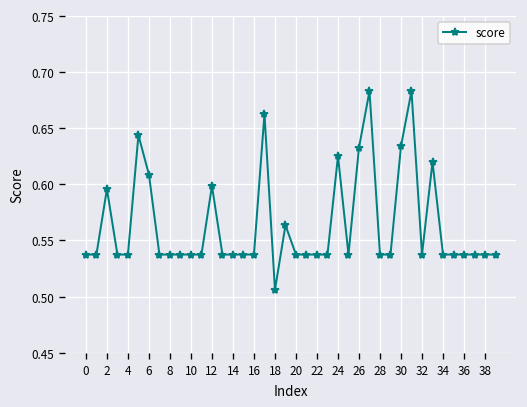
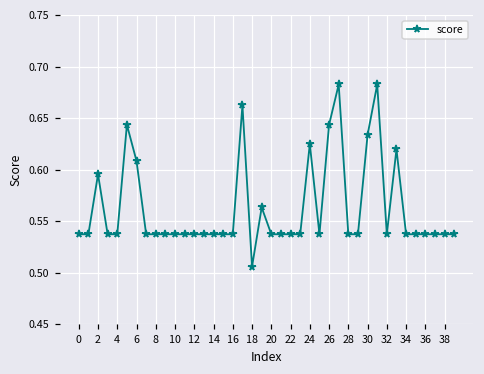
  {
    "0": 0.54,
    "2": 0.60,
    "4": 0.54,
    "6": 0.61,
    "8": 0.54,
    "10": 0.54,
-   "12": 0.60,
+   "12": 0.54,
    "14": 0.54,
    "16": 0.54,
    "18": 0.51,
    "20": 0.54,
    "22": 0.54,
    "24": 0.63,
-   "26": 0.63,
+   "26": 0.64,
    "28": 0.54,
    "30": 0.63,
    "32": 0.54,
    "34": 0.54,
    "36": 0.54,
    "38": 0.54
  }
